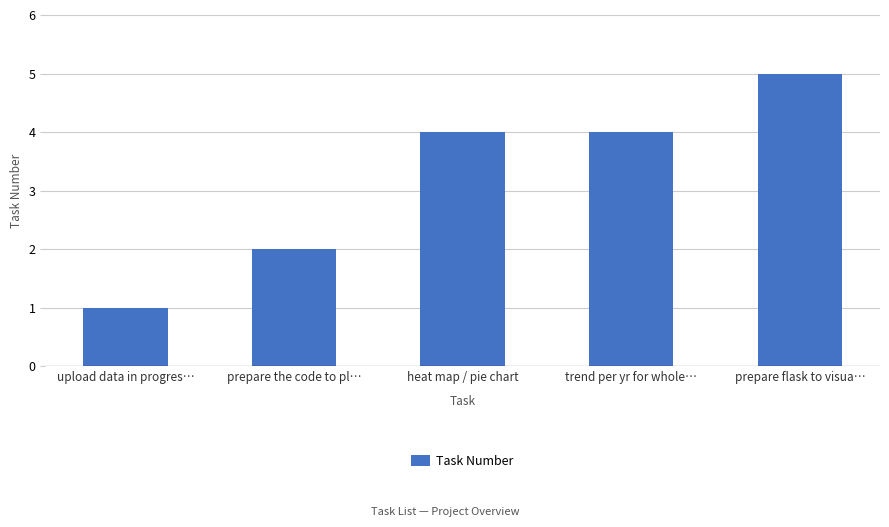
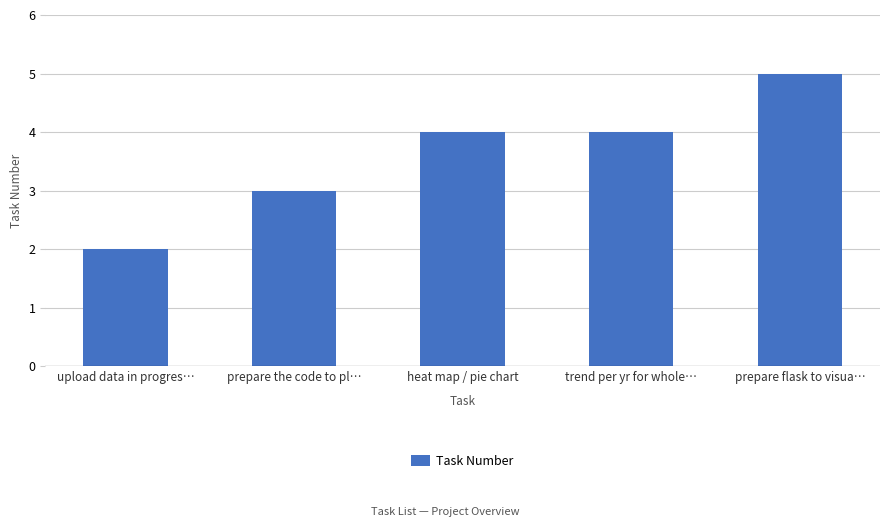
  {
-   "upload data in progres…": 1,
-   "prepare the code to pl…": 2,
+   "upload data in progres…": 2,
+   "prepare the code to pl…": 3,
    "heat map / pie chart": 4,
    "trend per yr for whole…": 4,
    "prepare flask to visua…": 5
  }
